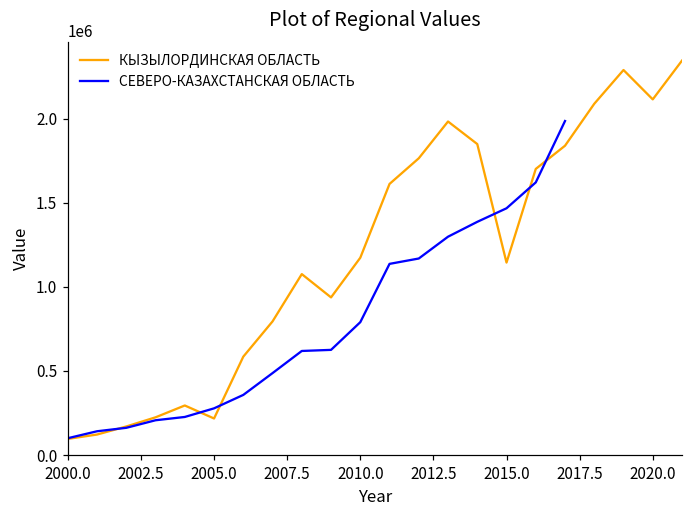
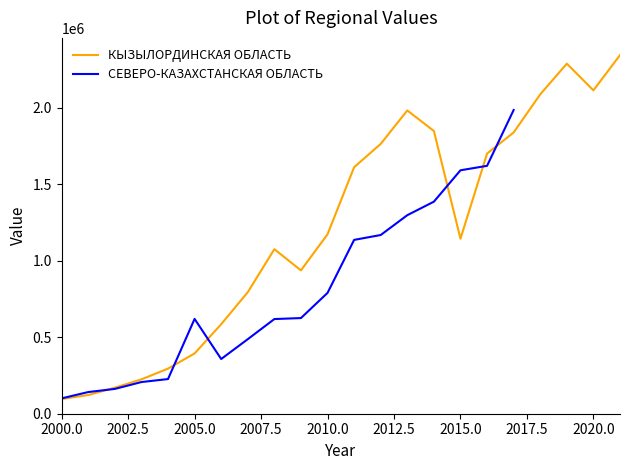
  {
    "КЫЗЫЛОРДИНСКАЯ ОБЛАСТЬ": {
-     "2005.0": 220000,
+     "2005.0": 390000,
      "2010.0": 1170000,
      "2015.0": 1140000,
      "2020.0": 2110000
    },
    "СЕВЕРО-КАЗАХСТАНСКАЯ ОБЛАСТЬ": {
-     "2005.0": 280000,
+     "2005.0": 620000,
      "2010.0": 790000,
-     "2015.0": 1470000
+     "2015.0": 1590000
    }
  }
